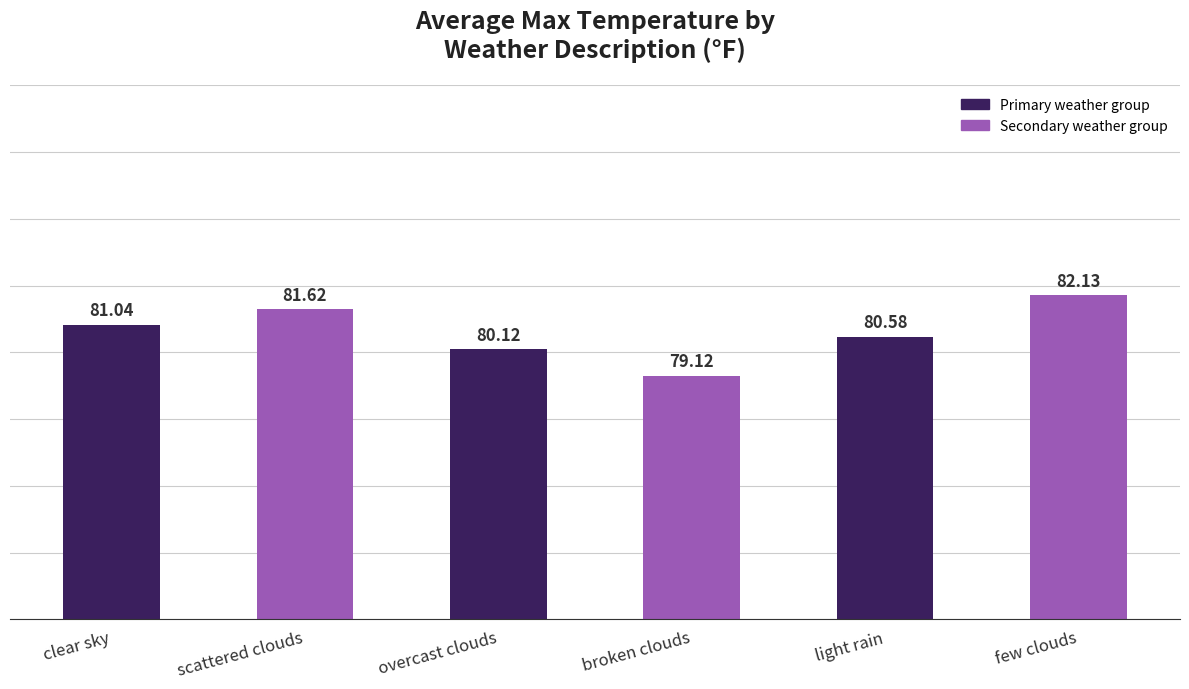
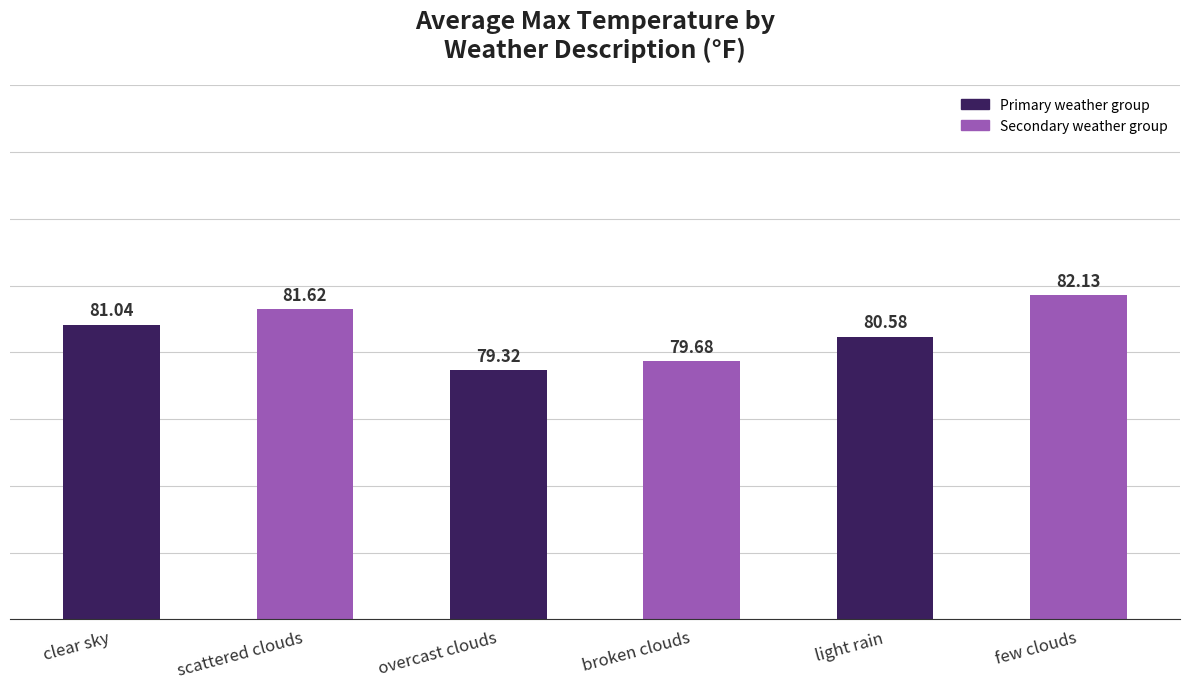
  {
    "clear sky": 81.04,
    "scattered clouds": 81.62,
-   "overcast clouds": 80.12,
-   "broken clouds": 79.12,
+   "overcast clouds": 79.32,
+   "broken clouds": 79.68,
    "light rain": 80.58,
    "few clouds": 82.13
  }
